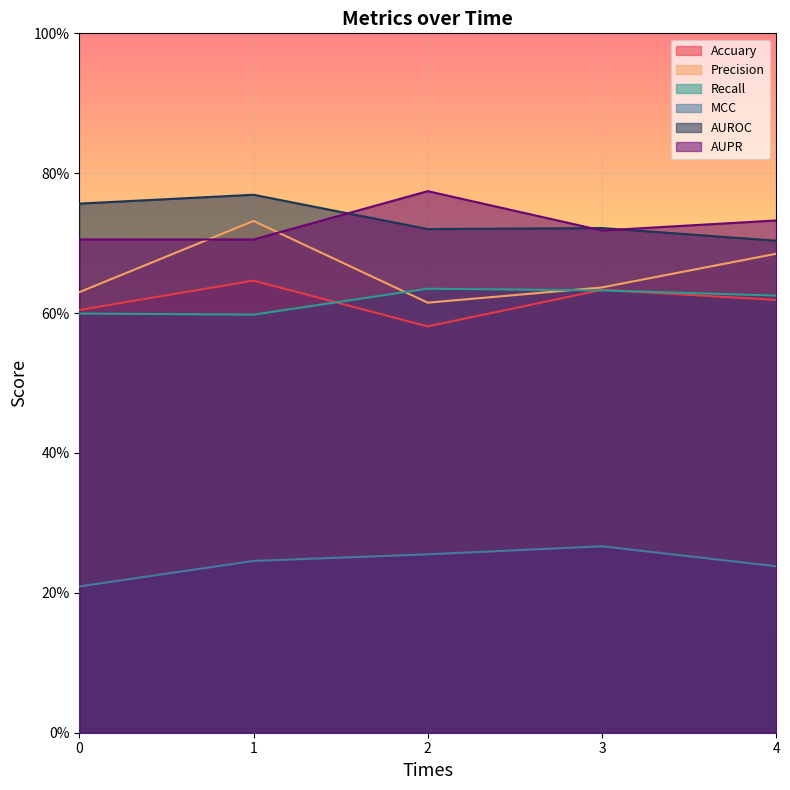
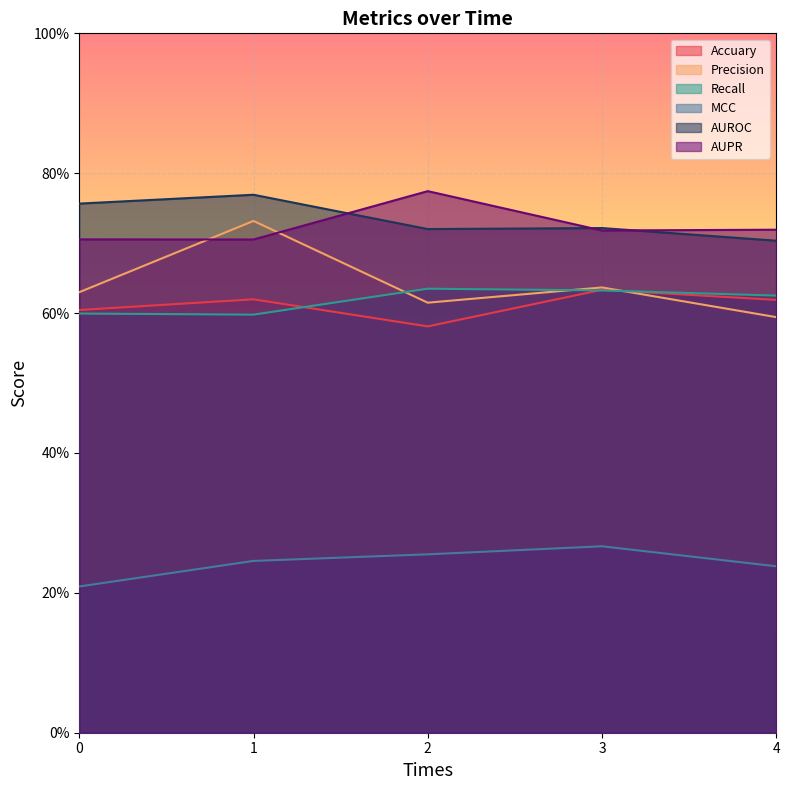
  {
    "Accuary": {
      "0": "60%",
-     "1": "65%",
+     "1": "62%",
      "2": "58%",
      "4": "62%"
    },
    "Precision": {
      "0": "63%",
      "1": "73%",
      "2": "61%",
-     "4": "68%"
+     "4": "59%"
    },
    "AUROC": {
      "0": "76%",
      "1": "77%",
      "2": "72%",
      "4": "70%"
    },
    "AUPR": {
      "0": "71%",
      "1": "71%",
      "2": "77%",
-     "4": "73%"
+     "4": "72%"
    }
  }
